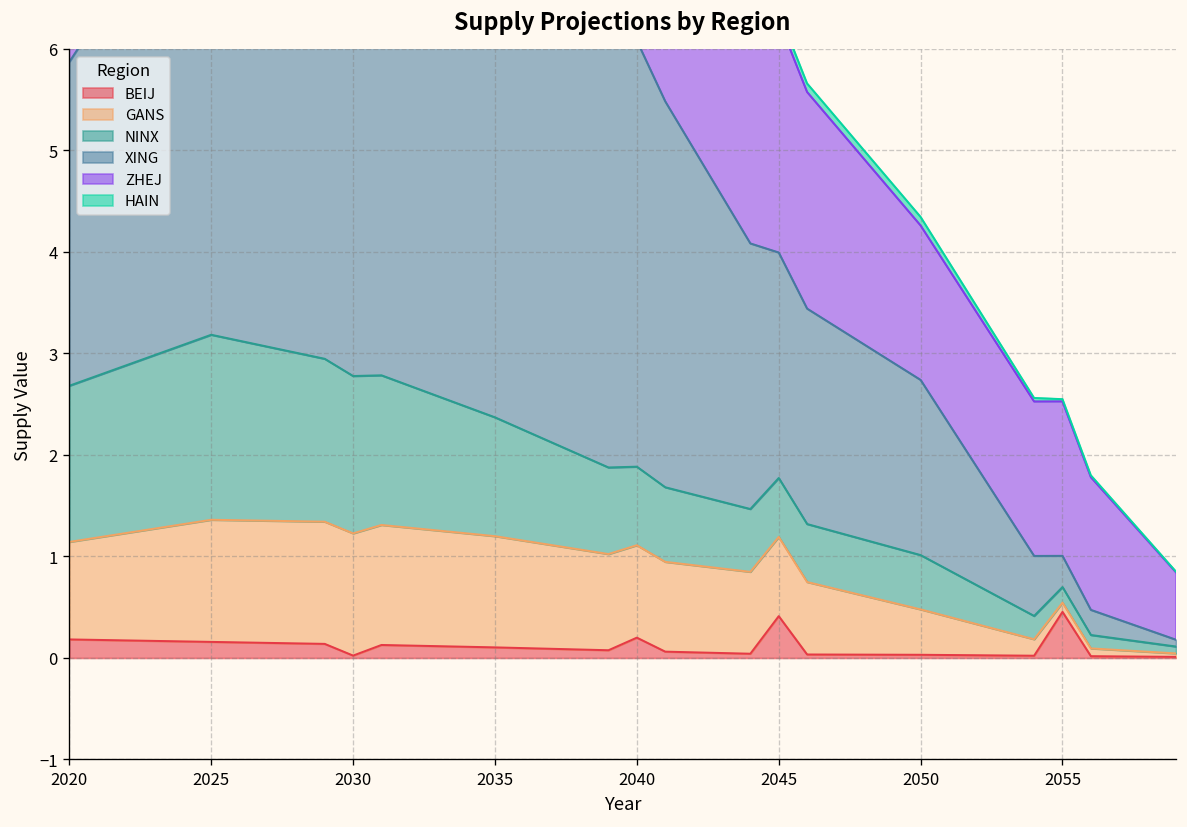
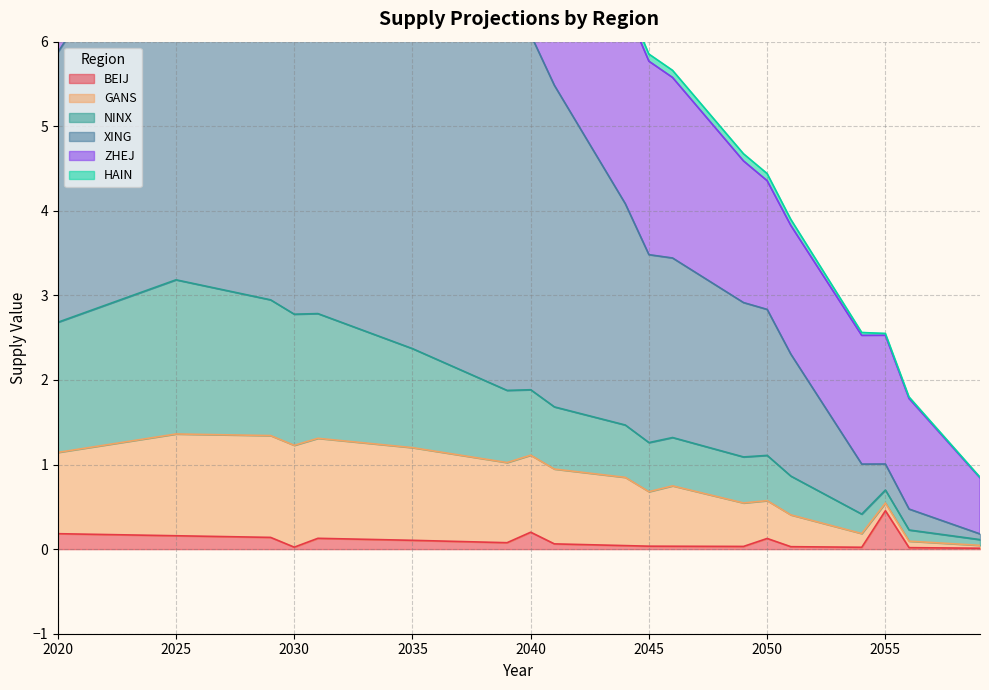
  {
    "BEIJ": {
      "2020": 0.2,
      "2025": 0.2,
      "2030": 0.0,
      "2035": 0.1,
      "2040": 0.2,
-     "2045": 0.4,
-     "2050": 0.0,
+     "2045": 0.0,
+     "2050": 0.1,
      "2055": 0.5
    },
    "GANS": {
      "2020": 1.0,
      "2025": 1.2,
      "2030": 1.2,
      "2035": 1.1,
      "2040": 0.9,
-     "2045": 0.8,
+     "2045": 0.6,
      "2050": 0.4,
      "2055": 0.1
    },
    "ZHEJ": {
      "2050": 1.5
    }
  }
